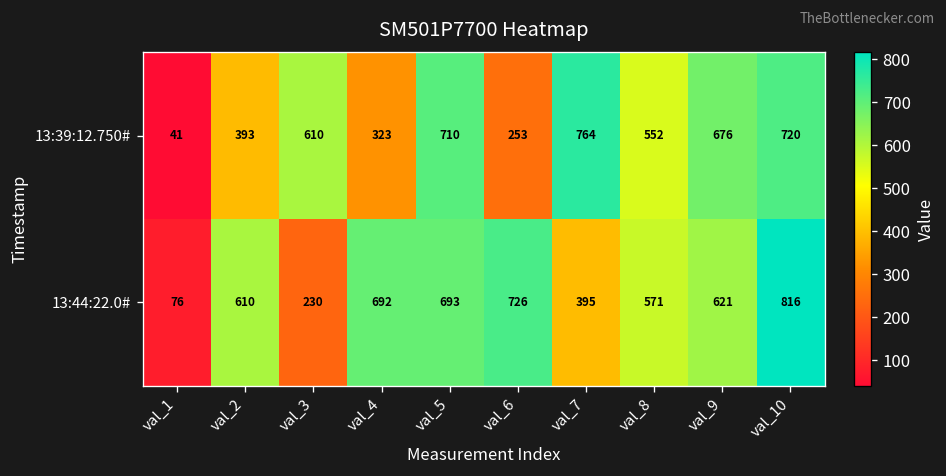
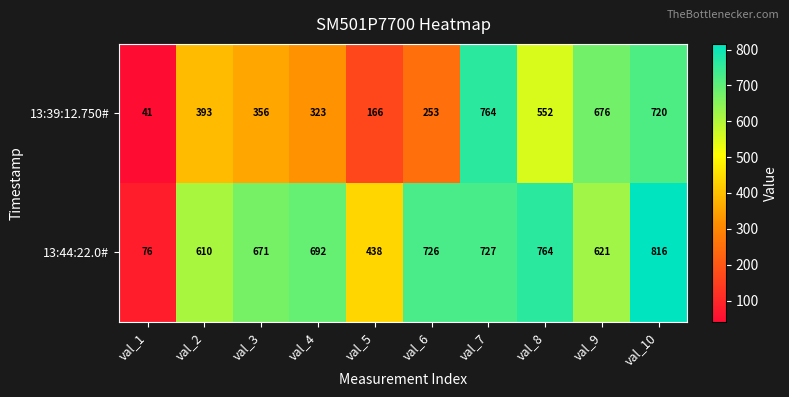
  {
    "13:39:12.750#": {
      "val_1": 41,
      "val_2": 393,
-     "val_3": 610,
+     "val_3": 356,
      "val_4": 323,
-     "val_5": 710,
+     "val_5": 166,
      "val_6": 253,
      "val_7": 764,
      "val_8": 552,
      "val_9": 676,
      "val_10": 720
    },
    "13:44:22.0#": {
      "val_1": 76,
      "val_2": 610,
-     "val_3": 230,
+     "val_3": 671,
      "val_4": 692,
-     "val_5": 693,
+     "val_5": 438,
      "val_6": 726,
-     "val_7": 395,
-     "val_8": 571,
+     "val_7": 727,
+     "val_8": 764,
      "val_9": 621,
      "val_10": 816
    }
  }
